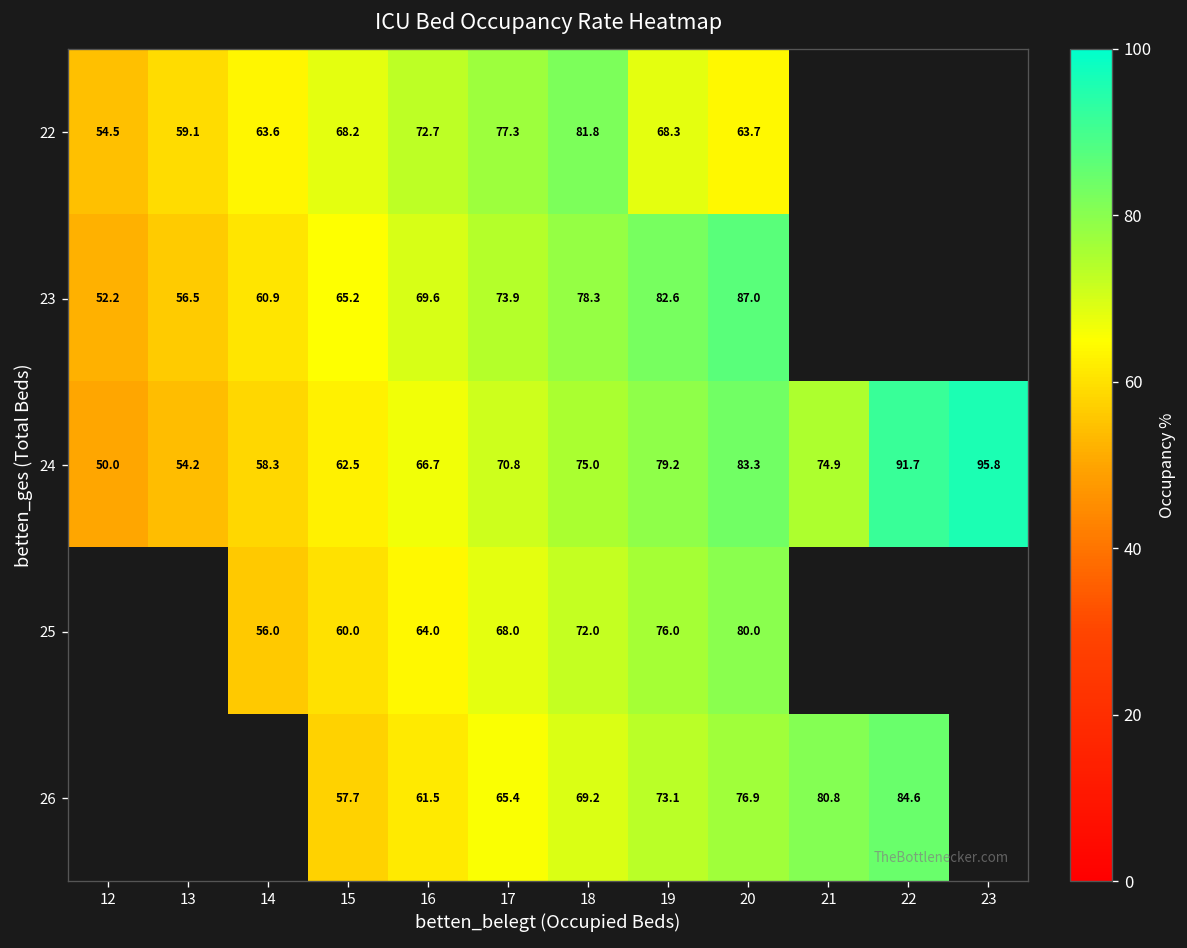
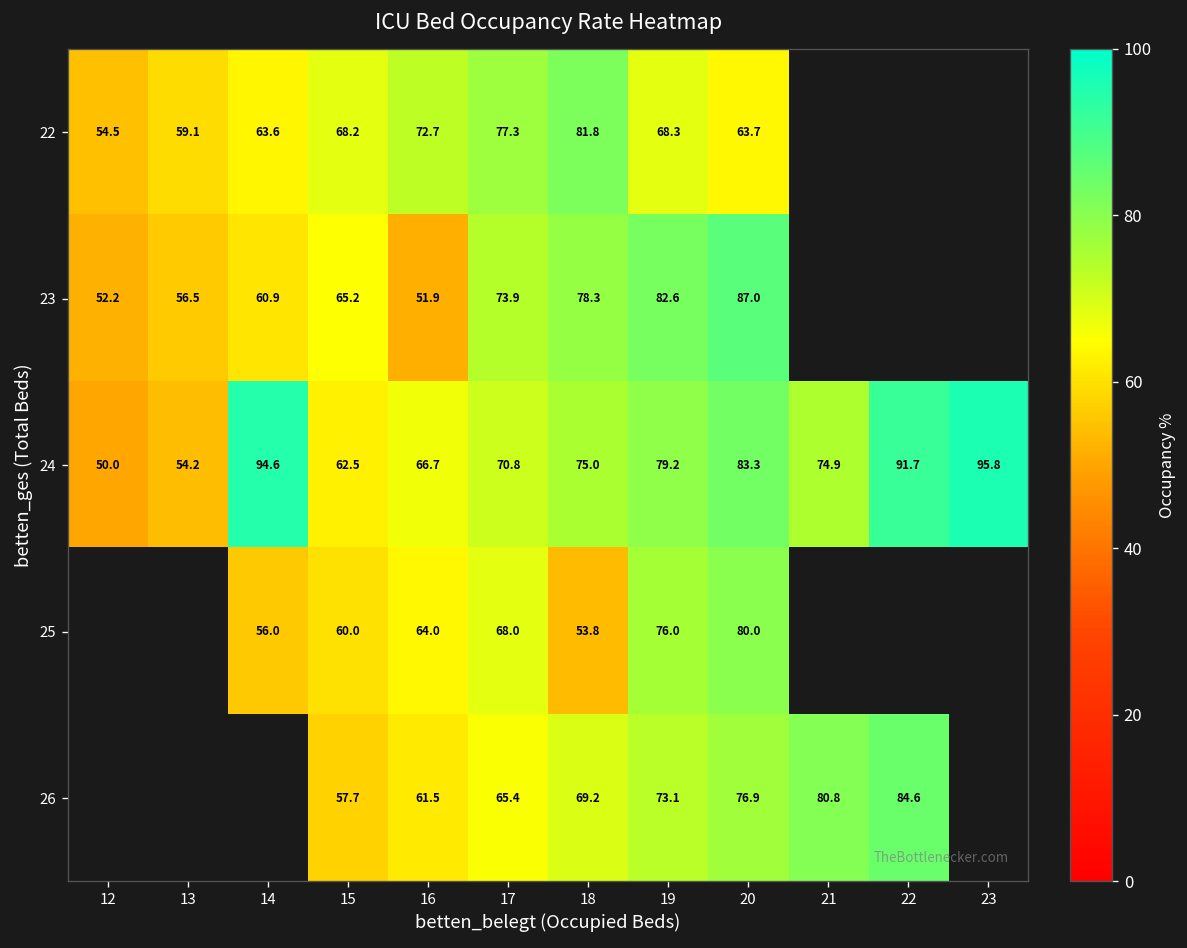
  {
    "22": {
      "12": 54.5,
      "13": 59.1,
      "14": 63.6,
      "15": 68.2,
      "16": 72.7,
      "17": 77.3,
      "18": 81.8,
      "19": 68.3,
      "20": 63.7
    },
    "23": {
      "12": 52.2,
      "13": 56.5,
      "14": 60.9,
      "15": 65.2,
-     "16": 69.6,
+     "16": 51.9,
      "17": 73.9,
      "18": 78.3,
      "19": 82.6,
      "20": 87.0
    },
    "24": {
      "12": 50.0,
      "13": 54.2,
-     "14": 58.3,
+     "14": 94.6,
      "15": 62.5,
      "16": 66.7,
      "17": 70.8,
      "18": 75.0,
      "19": 79.2,
      "20": 83.3,
      "21": 74.9,
      "22": 91.7,
      "23": 95.8
    },
    "25": {
      "14": 56.0,
      "15": 60.0,
      "16": 64.0,
      "17": 68.0,
-     "18": 72.0,
+     "18": 53.8,
      "19": 76.0,
      "20": 80.0
    },
    "26": {
      "15": 57.7,
      "16": 61.5,
      "17": 65.4,
      "18": 69.2,
      "19": 73.1,
      "20": 76.9,
      "21": 80.8
    }
  }
